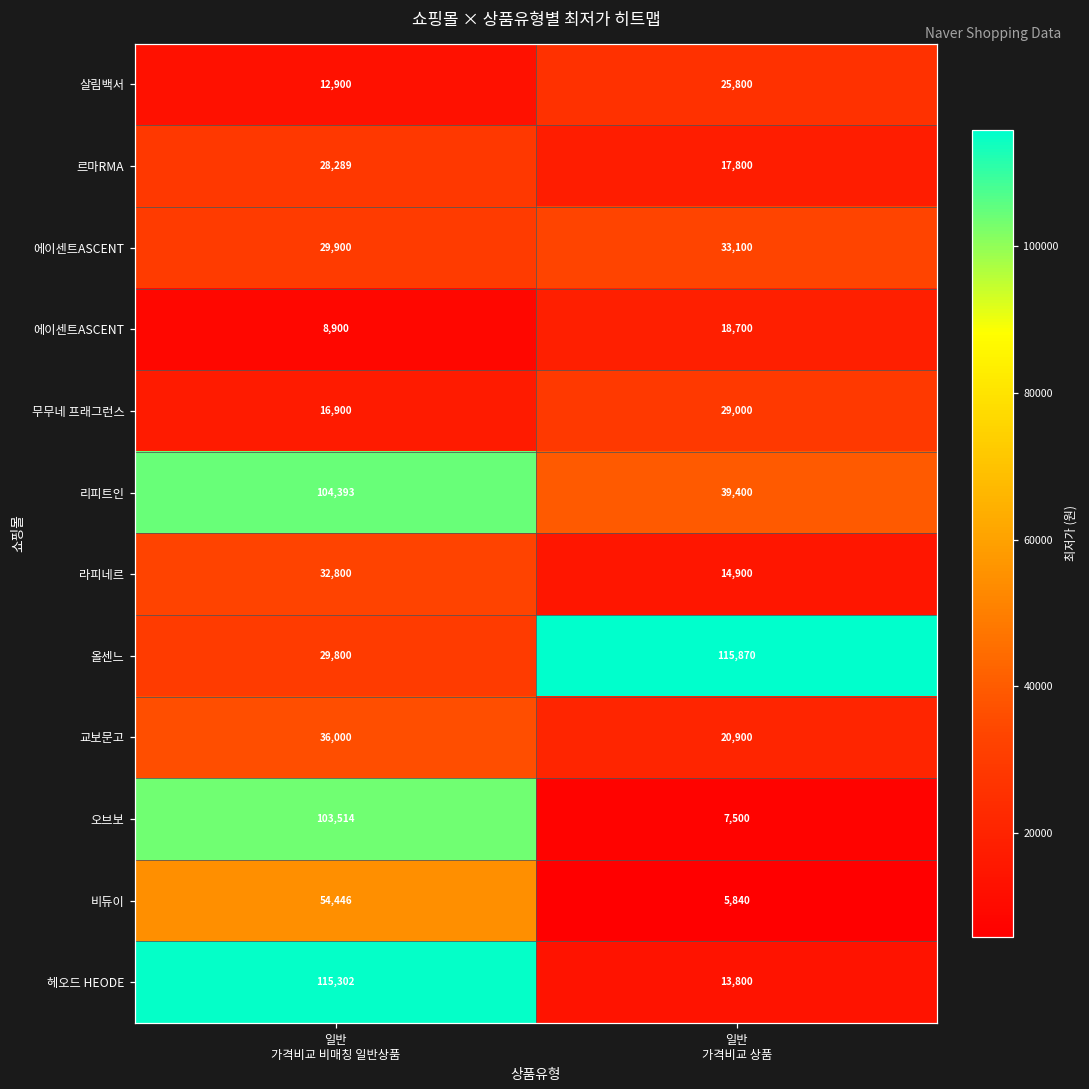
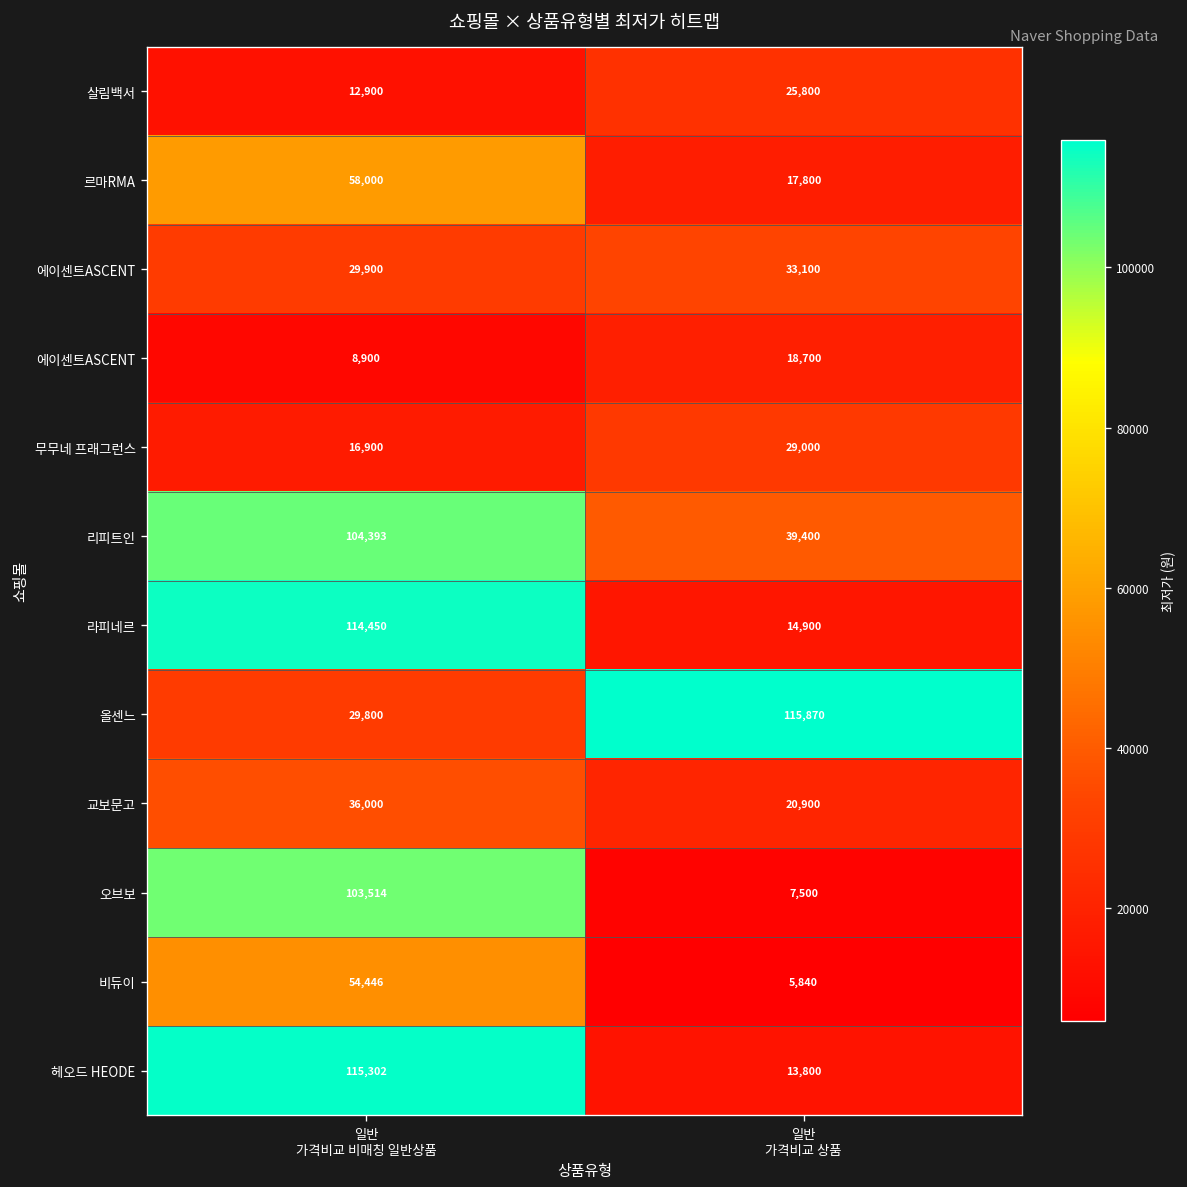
  {
    "살림백서": {
      "일반 가격비교 비매칭 일반상품": "12,900",
      "일반 가격비교 상품": "25,800"
    },
    "르마RMA": {
-     "일반 가격비교 비매칭 일반상품": "28,289",
+     "일반 가격비교 비매칭 일반상품": "58,000",
      "일반 가격비교 상품": "17,800"
    },
    "무무네 프래그런스": {
      "일반 가격비교 비매칭 일반상품": "16,900",
      "일반 가격비교 상품": "29,000"
    },
    "리피트인": {
      "일반 가격비교 비매칭 일반상품": "104,393",
      "일반 가격비교 상품": "39,400"
    },
    "라피네르": {
-     "일반 가격비교 비매칭 일반상품": "32,800",
+     "일반 가격비교 비매칭 일반상품": "114,450",
      "일반 가격비교 상품": "14,900"
    },
    "올센느": {
      "일반 가격비교 비매칭 일반상품": "29,800",
      "일반 가격비교 상품": "115,870"
    },
    "교보문고": {
      "일반 가격비교 비매칭 일반상품": "36,000",
      "일반 가격비교 상품": "20,900"
    },
    "오브보": {
      "일반 가격비교 비매칭 일반상품": "103,514",
      "일반 가격비교 상품": "7,500"
    },
    "비듀이": {
      "일반 가격비교 비매칭 일반상품": "54,446",
      "일반 가격비교 상품": "5,840"
    },
    "헤오드 HEODE": {
      "일반 가격비교 비매칭 일반상품": "115,302",
      "일반 가격비교 상품": "13,800"
    }
  }
